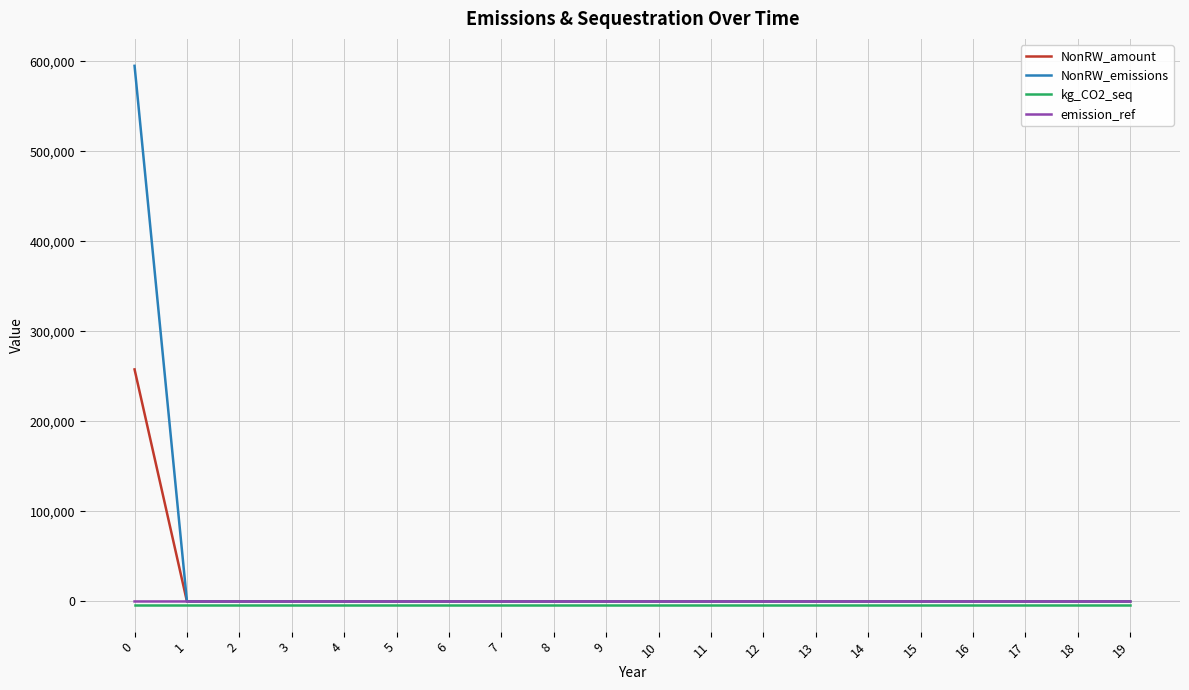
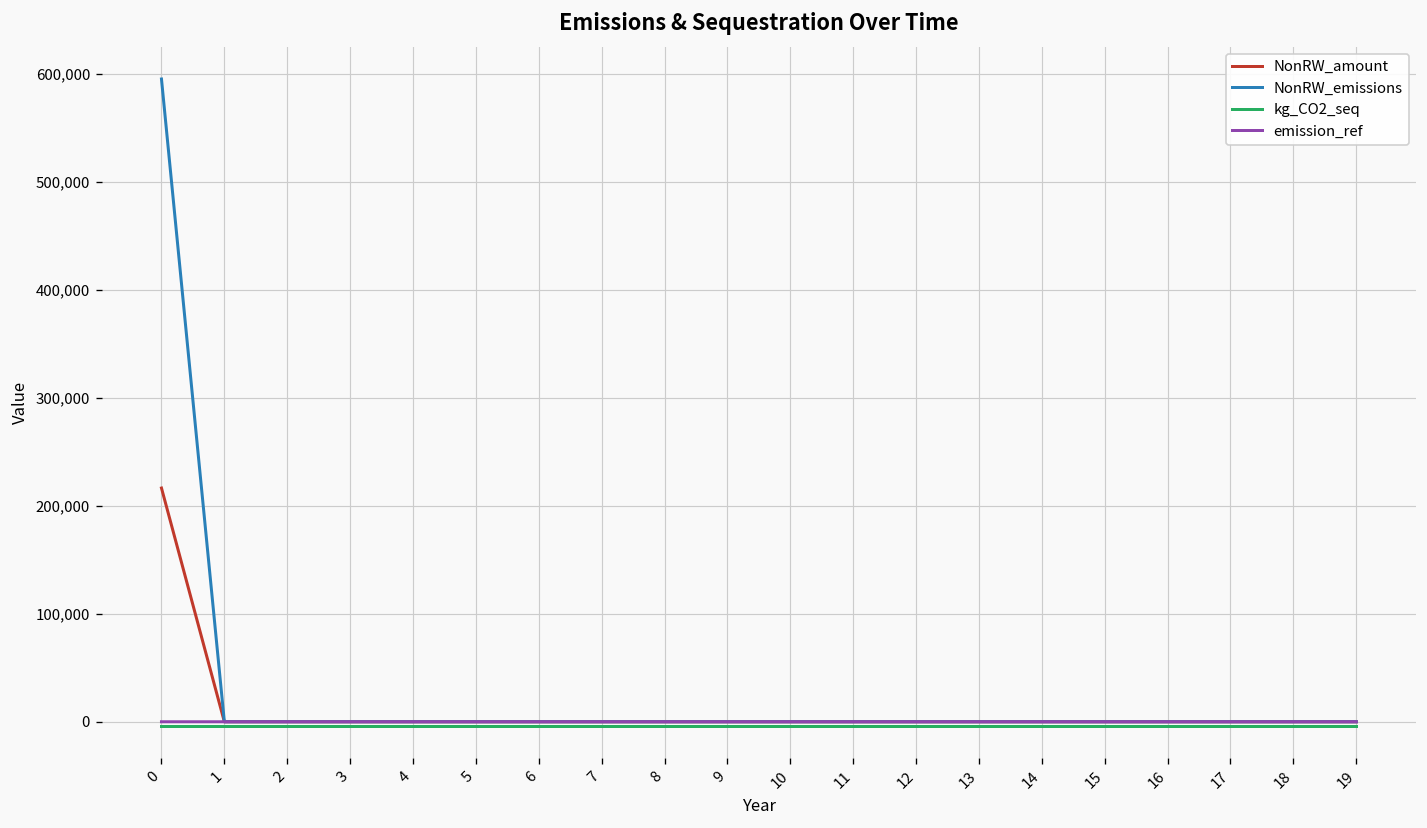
  {
    "NonRW_amount": {
-     "0": "260,000"
+     "0": "220,000"
    },
    "NonRW_emissions": {
      "0": "600,000"
    },
    "kg_CO2_seq": {
      "0": "0",
      "1": "0",
      "2": "0",
      "3": "0",
      "4": "0",
      "5": "0",
      "6": "0",
      "7": "0",
      "8": "0",
      "9": "0",
      "10": "0",
      "11": "0",
      "12": "0",
      "13": "0",
      "14": "0",
      "15": "0",
      "16": "0",
      "17": "0",
      "18": "0",
      "19": "0"
    },
    "emission_ref": {
      "0": "0"
    }
  }
